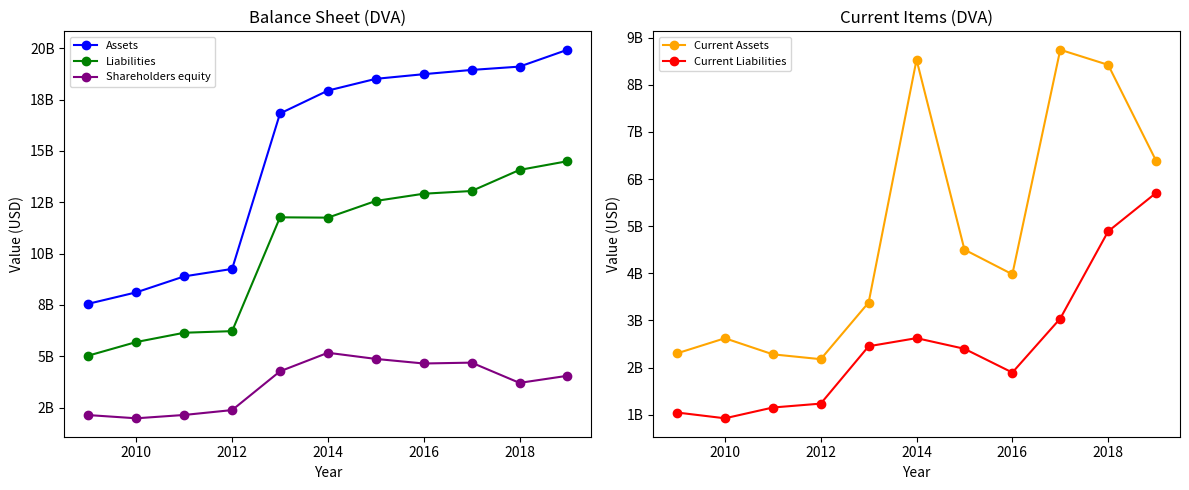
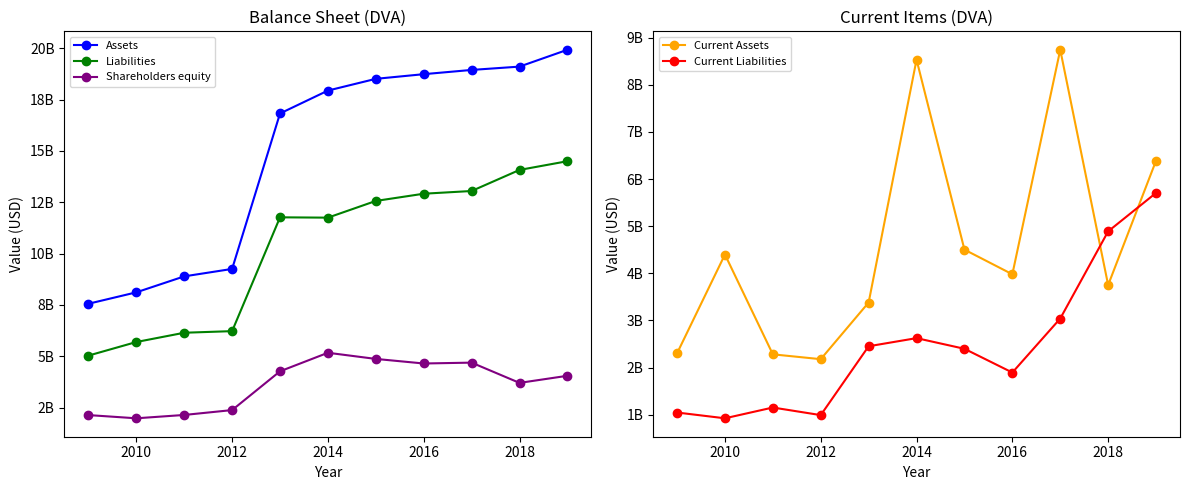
  {
    "Current Items (DVA)": {
      "Current Assets": {
-       "2010": 2600000000,
+       "2010": 4400000000,
        "2012": 2200000000,
        "2014": 8500000000,
        "2016": 4000000000,
-       "2018": 8400000000
+       "2018": 3800000000
      },
      "Current Liabilities": {
        "2010": 900000000,
-       "2012": 1200000000,
+       "2012": 1000000000,
        "2014": 2600000000,
        "2016": 1900000000,
        "2018": 4900000000
      }
    }
  }
